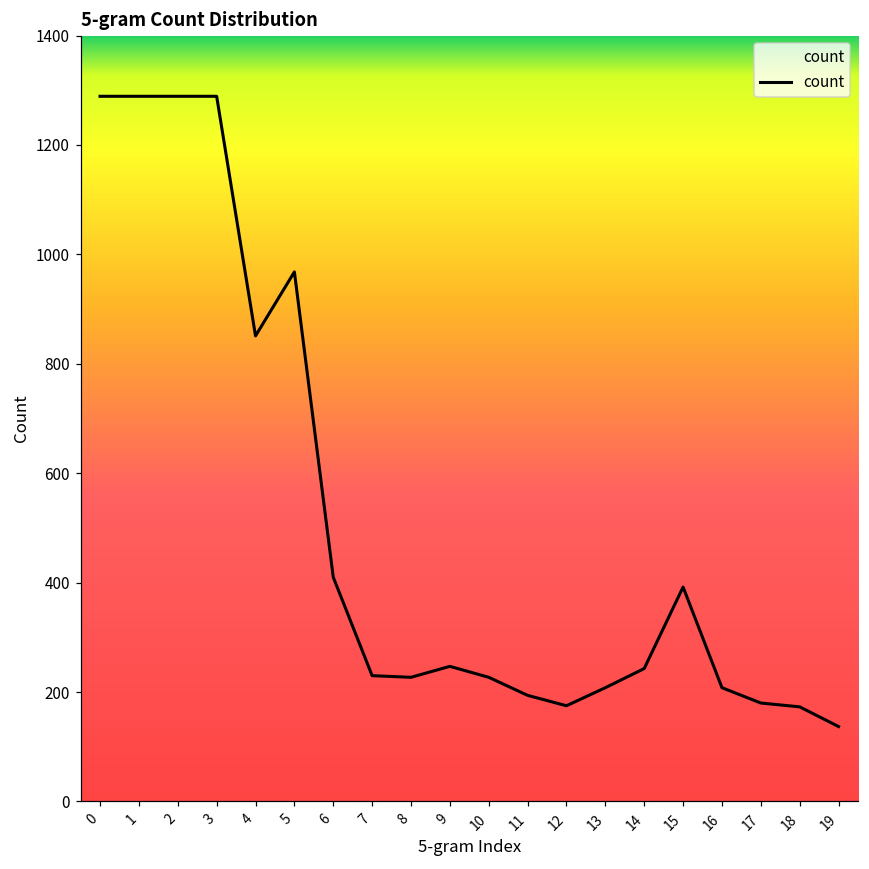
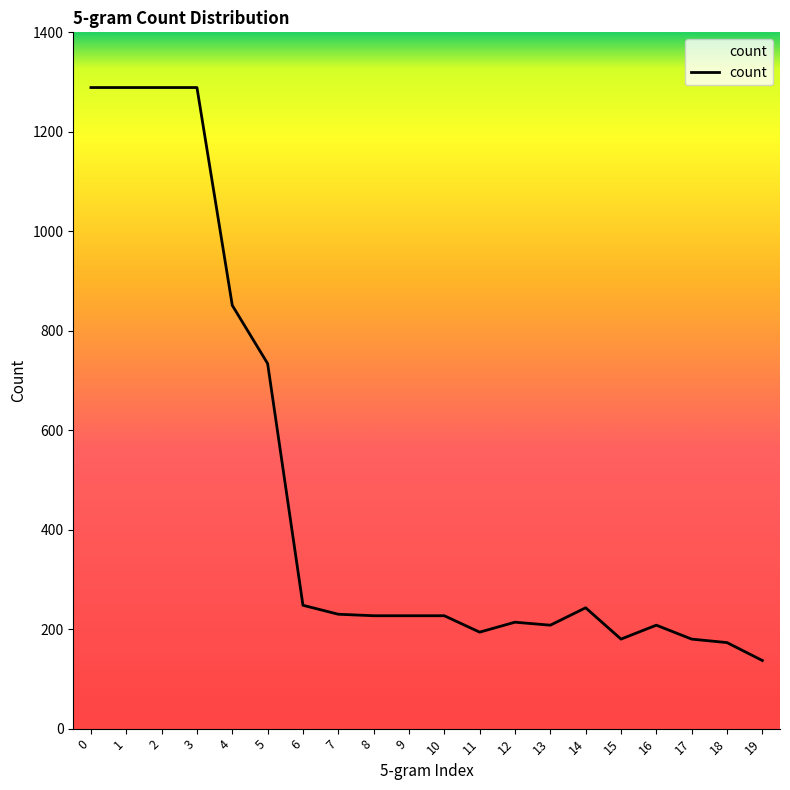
  {
    "0": 1290,
    "1": 1290,
    "2": 1290,
    "3": 1290,
    "4": 850,
-   "5": 970,
-   "6": 410,
+   "5": 730,
+   "6": 250,
    "7": 230,
    "8": 230,
-   "9": 250,
+   "9": 230,
    "10": 230,
    "11": 190,
-   "12": 180,
+   "12": 210,
    "13": 210,
    "14": 240,
-   "15": 390,
+   "15": 180,
    "16": 210,
    "17": 180,
    "18": 170,
    "19": 140
  }
